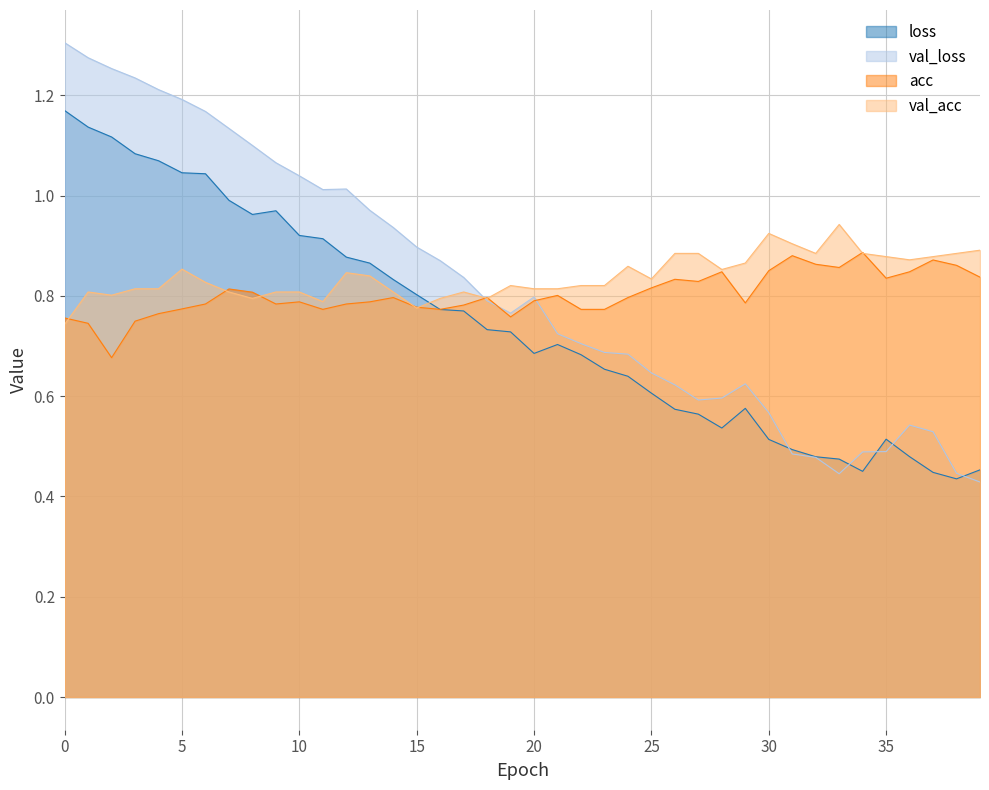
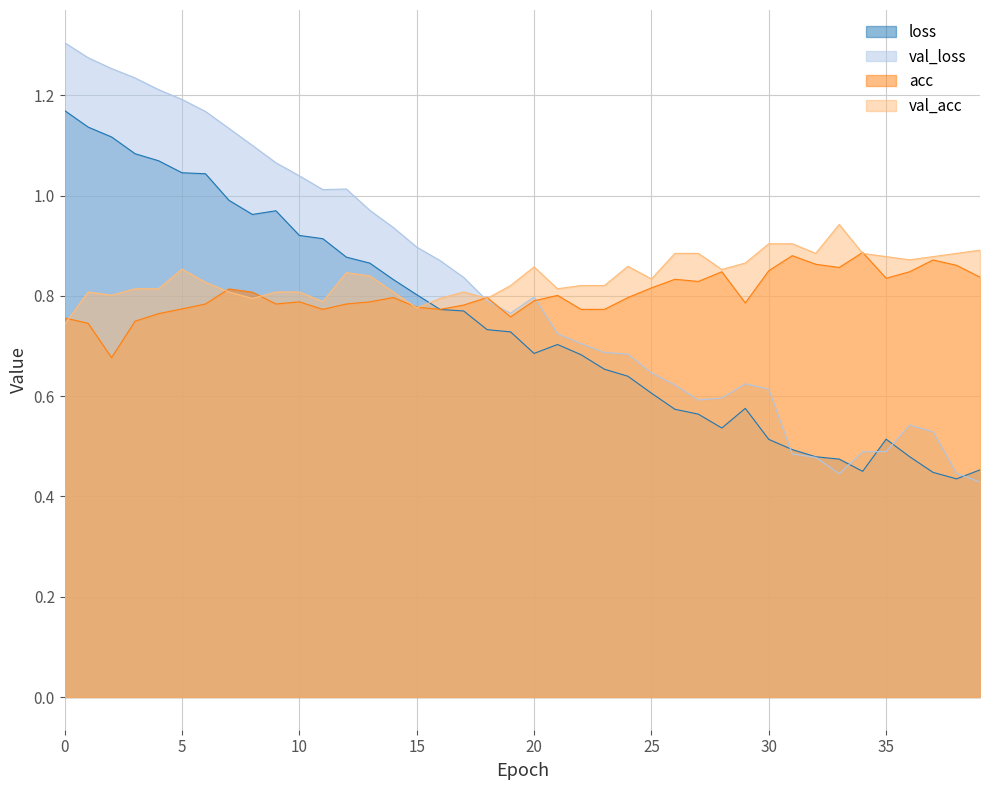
  {
    "loss": {
      "0": 1.17,
      "5": 1.05,
      "10": 0.92,
      "15": 0.80,
      "20": 0.69,
      "25": 0.61,
      "30": 0.51,
      "35": 0.51
    },
    "val_loss": {
      "0": 1.30,
      "5": 1.19,
      "10": 1.04,
      "15": 0.90,
      "20": 0.80,
      "25": 0.65,
-     "30": 0.57,
+     "30": 0.61,
      "35": 0.49
    },
    "acc": {
      "0": 0.76,
      "5": 0.77,
      "10": 0.79,
      "20": 0.79,
      "25": 0.82,
      "30": 0.85,
      "35": 0.84
    },
    "val_acc": {
      "0": 0.74,
      "5": 0.85,
      "10": 0.81,
-     "20": 0.81,
+     "20": 0.86,
      "25": 0.83,
-     "30": 0.92,
+     "30": 0.90,
      "35": 0.88
    }
  }
